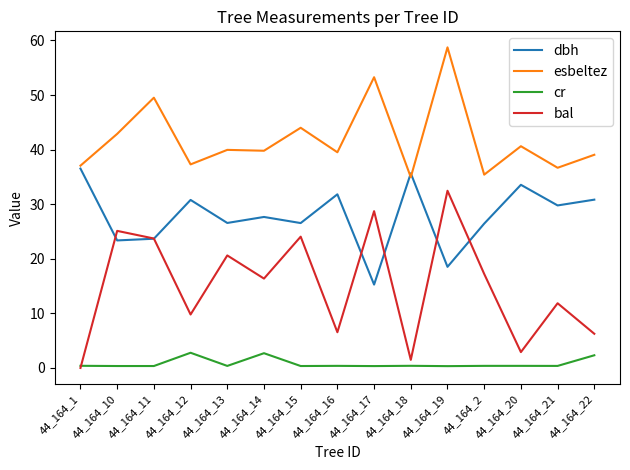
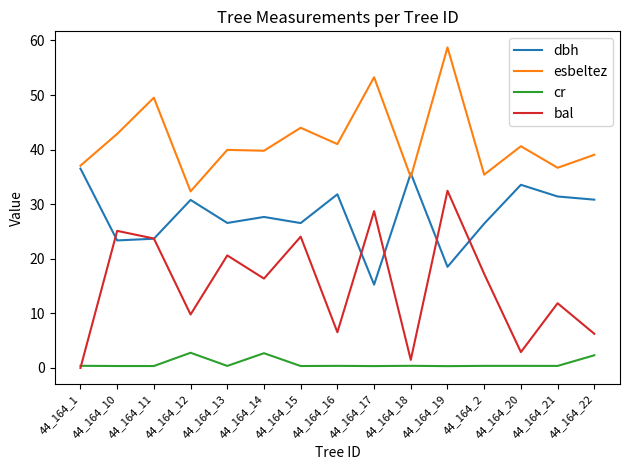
  {
    "dbh": {
      "44_164_1": 37,
      "44_164_10": 23,
      "44_164_12": 31,
      "44_164_13": 27,
      "44_164_14": 28,
      "44_164_15": 27,
      "44_164_16": 32,
      "44_164_17": 15,
      "44_164_18": 36,
      "44_164_19": 19,
      "44_164_2": 26,
      "44_164_20": 34,
-     "44_164_21": 30,
+     "44_164_21": 31,
      "44_164_22": 31
    },
    "esbeltez": {
      "44_164_1": 37,
      "44_164_10": 43,
      "44_164_11": 50,
-     "44_164_12": 37,
+     "44_164_12": 32,
      "44_164_13": 40,
      "44_164_14": 40,
      "44_164_15": 44,
-     "44_164_16": 40,
+     "44_164_16": 41,
      "44_164_17": 53,
      "44_164_18": 35,
      "44_164_19": 59,
      "44_164_2": 35,
      "44_164_20": 41,
      "44_164_21": 37,
      "44_164_22": 39
    },
    "cr": {
      "44_164_10": 0,
      "44_164_11": 0,
      "44_164_12": 3,
      "44_164_13": 0,
      "44_164_14": 3,
      "44_164_15": 0,
      "44_164_16": 0,
      "44_164_17": 0,
      "44_164_18": 0,
      "44_164_19": 0,
      "44_164_2": 0,
      "44_164_20": 0,
      "44_164_21": 0,
      "44_164_22": 2
    },
    "bal": {
      "44_164_10": 25,
      "44_164_12": 10,
      "44_164_13": 21,
      "44_164_14": 16,
      "44_164_15": 24,
      "44_164_16": 7,
      "44_164_17": 29,
      "44_164_18": 1,
      "44_164_19": 32,
      "44_164_2": 17,
      "44_164_20": 3,
      "44_164_21": 12,
      "44_164_22": 6
    }
  }
